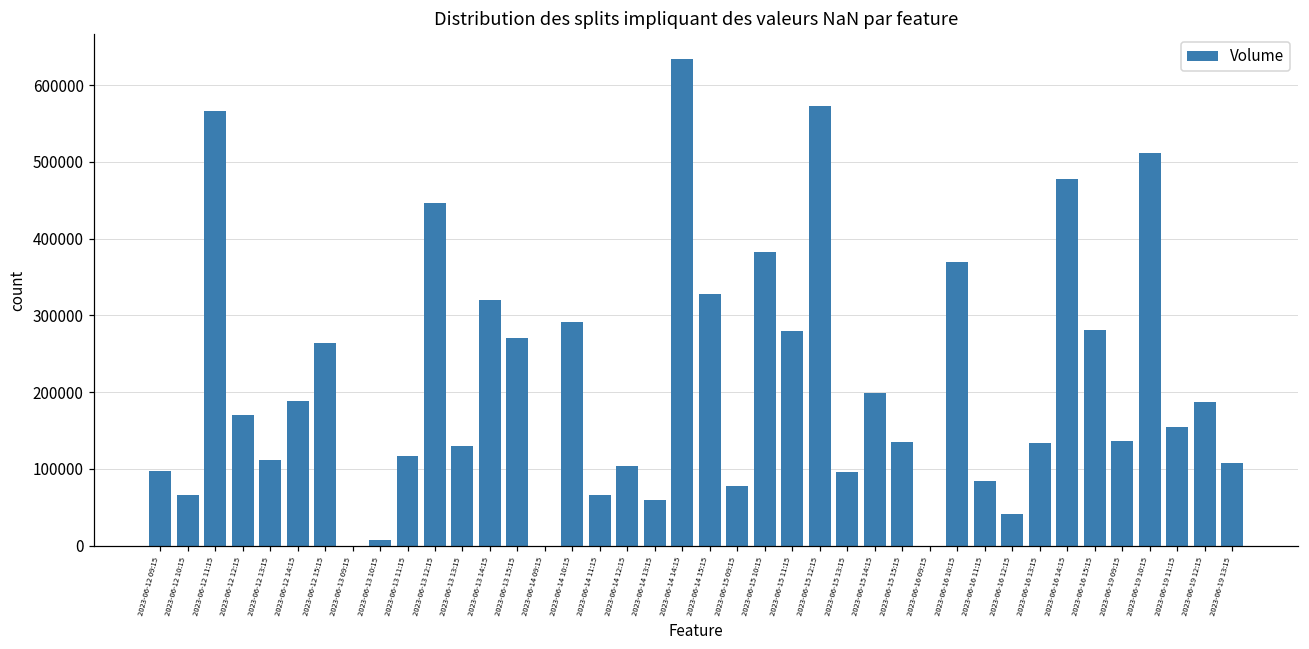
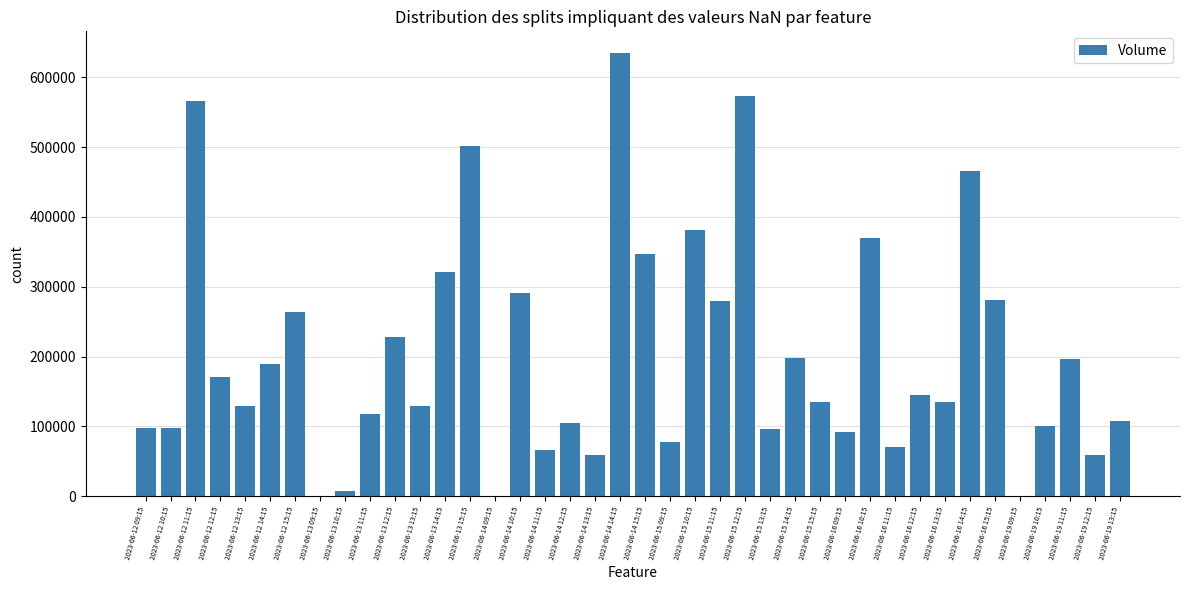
  {
    "2023-06-12 09:15": 100000,
-   "2023-06-12 10:15": 70000,
+   "2023-06-12 10:15": 100000,
    "2023-06-12 11:15": 570000,
    "2023-06-12 12:15": 170000,
-   "2023-06-12 13:15": 110000,
+   "2023-06-12 13:15": 130000,
    "2023-06-12 14:15": 190000,
    "2023-06-12 15:15": 260000,
    "2023-06-13 09:15": 0,
    "2023-06-13 10:15": 10000,
    "2023-06-13 11:15": 120000,
-   "2023-06-13 12:15": 450000,
+   "2023-06-13 12:15": 230000,
    "2023-06-13 13:15": 130000,
    "2023-06-13 14:15": 320000,
-   "2023-06-13 15:15": 270000,
+   "2023-06-13 15:15": 500000,
    "2023-06-14 09:15": 0,
    "2023-06-14 10:15": 290000,
    "2023-06-14 11:15": 70000,
    "2023-06-14 12:15": 100000,
    "2023-06-14 13:15": 60000,
    "2023-06-14 14:15": 630000,
-   "2023-06-14 15:15": 330000,
+   "2023-06-14 15:15": 350000,
    "2023-06-15 09:15": 80000,
    "2023-06-15 10:15": 380000,
    "2023-06-15 11:15": 280000,
    "2023-06-15 12:15": 570000,
    "2023-06-15 13:15": 100000,
    "2023-06-15 14:15": 200000,
    "2023-06-15 15:15": 140000,
-   "2023-06-16 09:15": 0,
+   "2023-06-16 09:15": 90000,
    "2023-06-16 10:15": 370000,
-   "2023-06-16 11:15": 80000,
-   "2023-06-16 12:15": 40000,
+   "2023-06-16 11:15": 70000,
+   "2023-06-16 12:15": 140000,
    "2023-06-16 13:15": 130000,
-   "2023-06-16 14:15": 480000,
+   "2023-06-16 14:15": 470000,
    "2023-06-16 15:15": 280000,
-   "2023-06-19 09:15": 140000,
-   "2023-06-19 10:15": 510000,
-   "2023-06-19 11:15": 150000,
-   "2023-06-19 12:15": 190000,
+   "2023-06-19 09:15": 0,
+   "2023-06-19 10:15": 100000,
+   "2023-06-19 11:15": 200000,
+   "2023-06-19 12:15": 60000,
    "2023-06-19 13:15": 110000
  }
